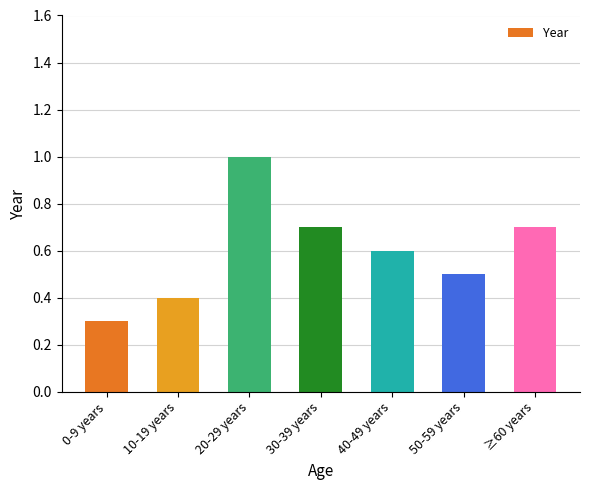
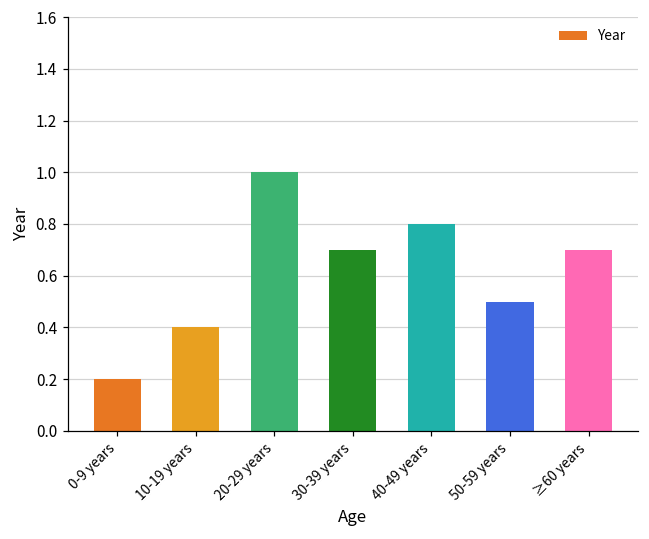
  {
-   "0-9 years": 0.3,
+   "0-9 years": 0.2,
    "10-19 years": 0.4,
    "20-29 years": 1.0,
    "30-39 years": 0.7,
-   "40-49 years": 0.6,
+   "40-49 years": 0.8,
    "50-59 years": 0.5,
    "≥60 years": 0.7
  }
